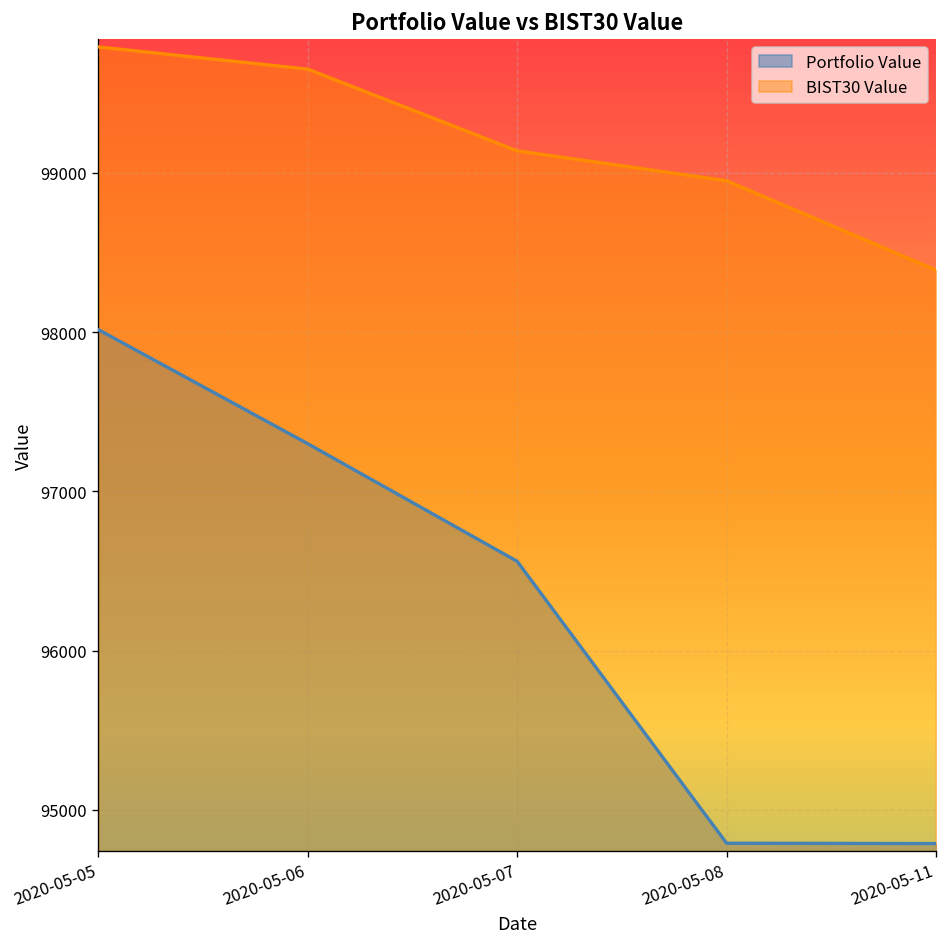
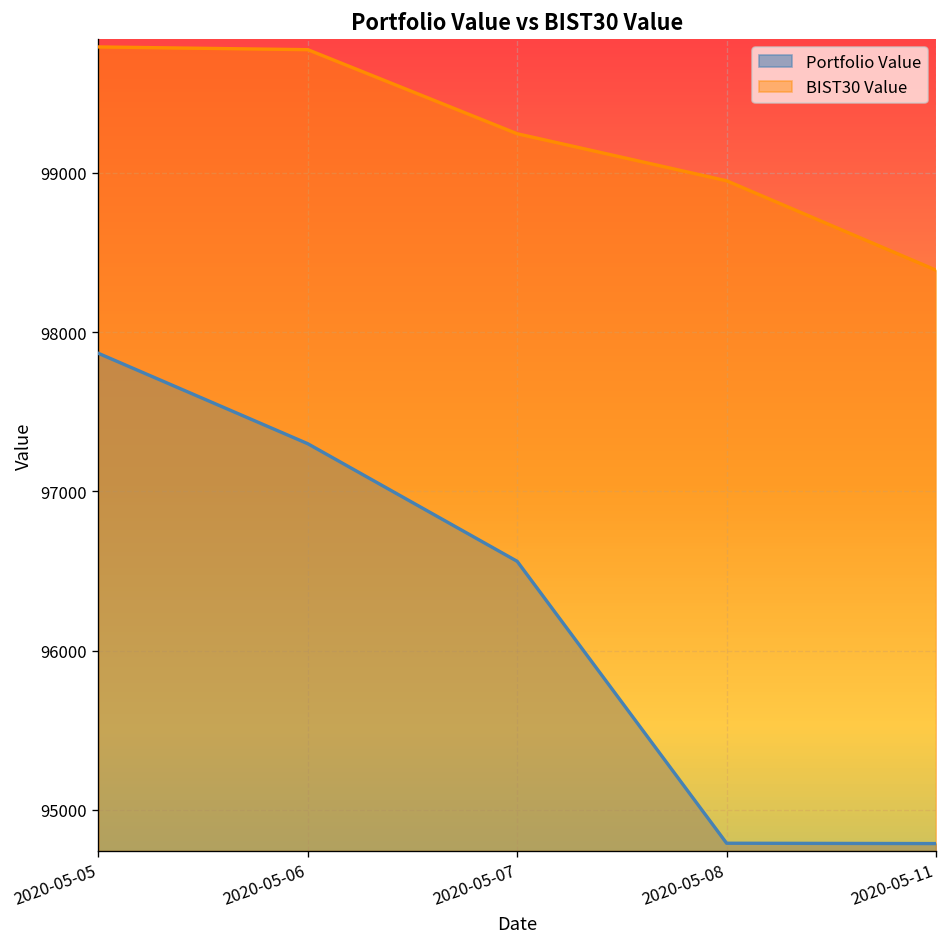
  {
    "Portfolio Value": {
-     "2020-05-05": 98020,
+     "2020-05-05": 97870,
      "2020-05-06": 97300,
      "2020-05-07": 96560,
      "2020-05-08": 94790,
      "2020-05-11": 94790
    },
    "BIST30 Value": {
      "2020-05-05": 99790,
-     "2020-05-06": 99650,
-     "2020-05-07": 99140,
+     "2020-05-06": 99770,
+     "2020-05-07": 99250,
      "2020-05-08": 98950,
      "2020-05-11": 98390
    }
  }
